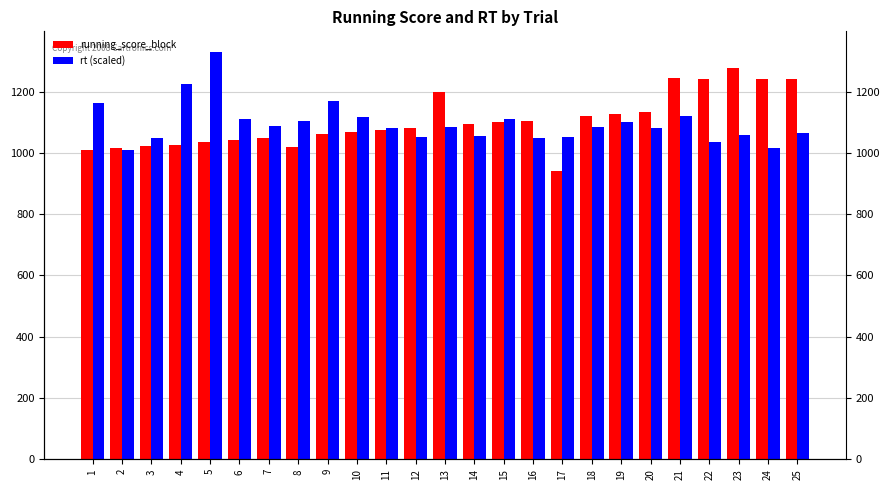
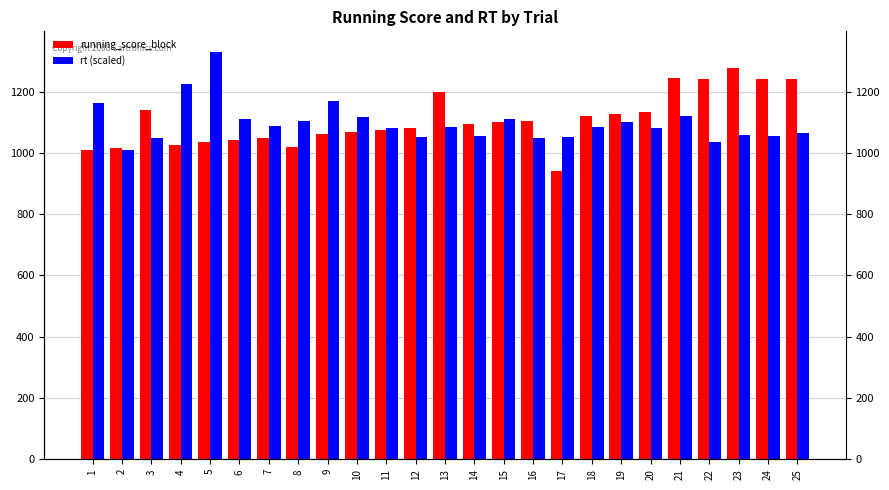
  {
    "running_score_block": {
      "1": 1010,
      "2": 1020,
-     "3": 1020,
+     "3": 1140,
      "4": 1030,
      "5": 1030,
      "6": 1040,
      "7": 1050,
      "8": 1020,
      "9": 1060,
      "10": 1070,
      "11": 1080,
      "12": 1080,
      "13": 1200,
      "14": 1100,
      "15": 1100,
      "16": 1110,
      "17": 940,
      "18": 1120,
      "19": 1130,
      "20": 1130,
      "21": 1240,
      "22": 1240,
      "23": 1280,
      "24": 1240,
      "25": 1240
    },
    "rt (scaled)": {
      "1": 1160,
      "2": 1010,
      "3": 1050,
      "4": 1220,
      "5": 1330,
      "6": 1110,
      "7": 1090,
      "8": 1100,
      "9": 1170,
      "10": 1120,
      "11": 1080,
      "12": 1050,
      "13": 1080,
      "14": 1060,
      "15": 1110,
      "16": 1050,
      "17": 1050,
      "18": 1080,
      "19": 1100,
      "20": 1080,
      "21": 1120,
      "22": 1040,
      "23": 1060,
-     "24": 1010,
+     "24": 1060,
      "25": 1060
    }
  }
